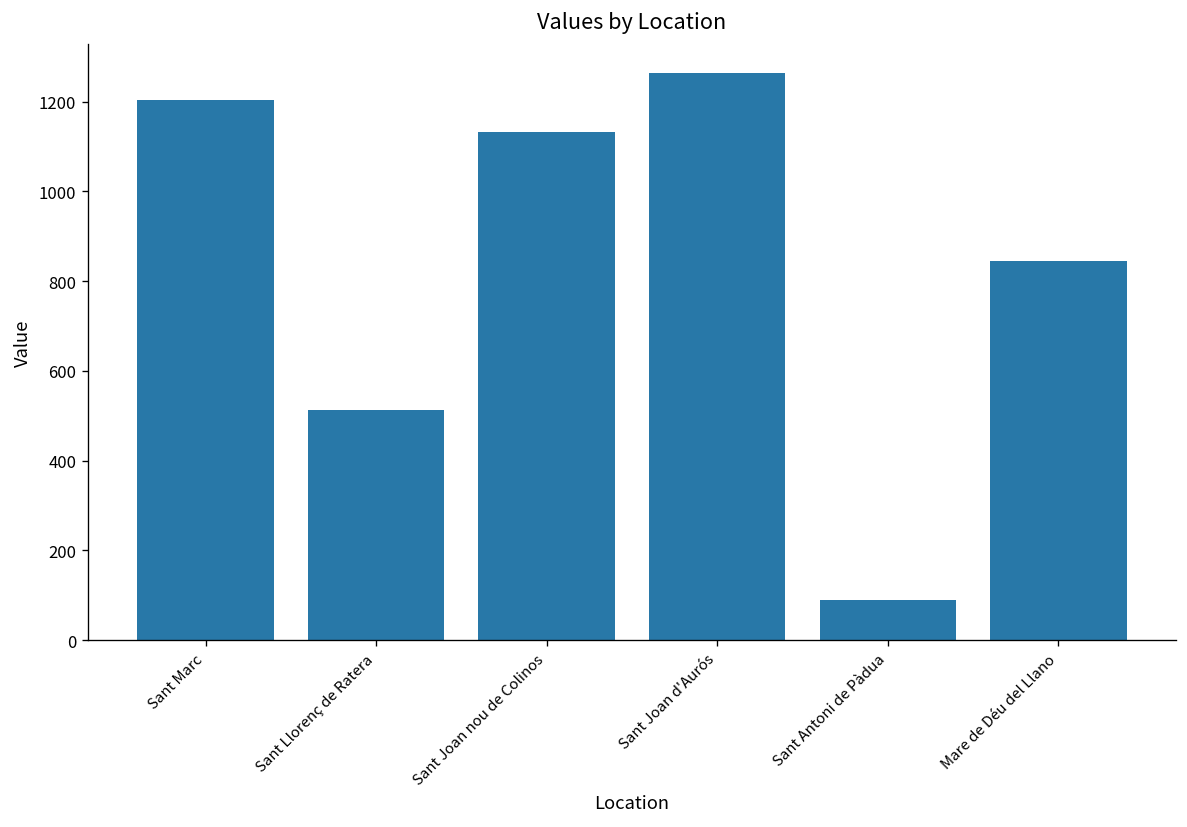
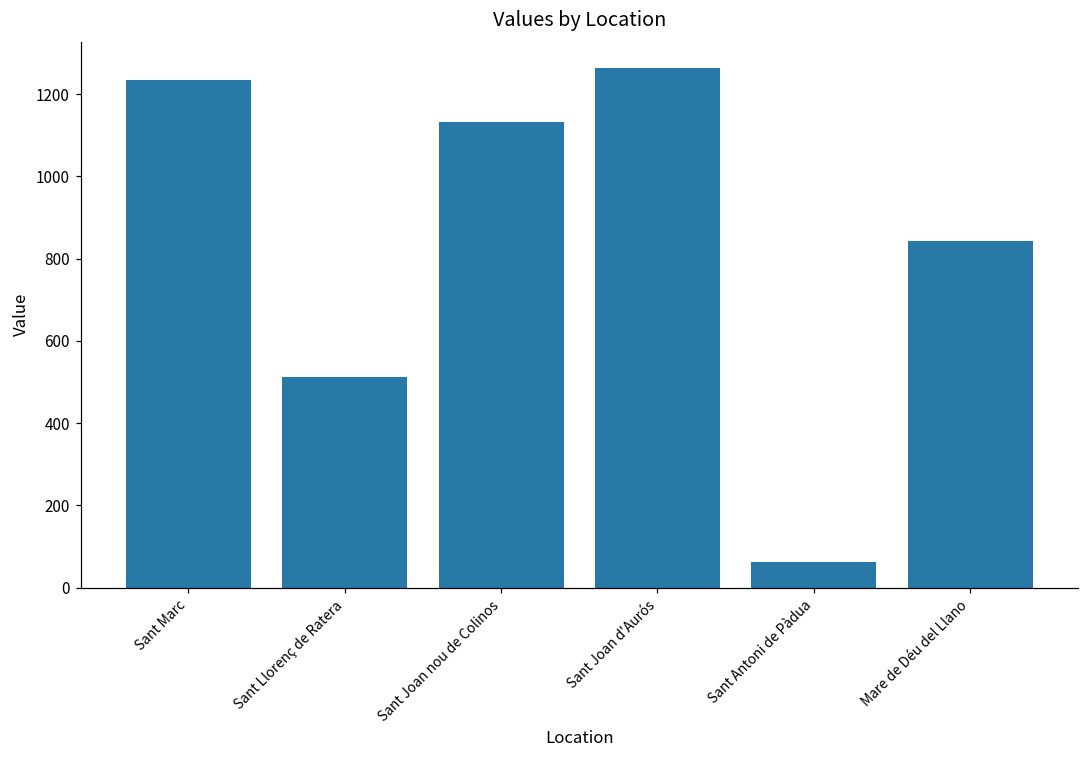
  {
-   "Sant Marc": 1200,
+   "Sant Marc": 1230,
    "Sant Llorenç de Ratera": 510,
    "Sant Joan nou de Colinos": 1130,
    "Sant Joan d'Aurós": 1260,
-   "Sant Antoni de Pàdua": 90,
+   "Sant Antoni de Pàdua": 60,
    "Mare de Déu del Llano": 840
  }
